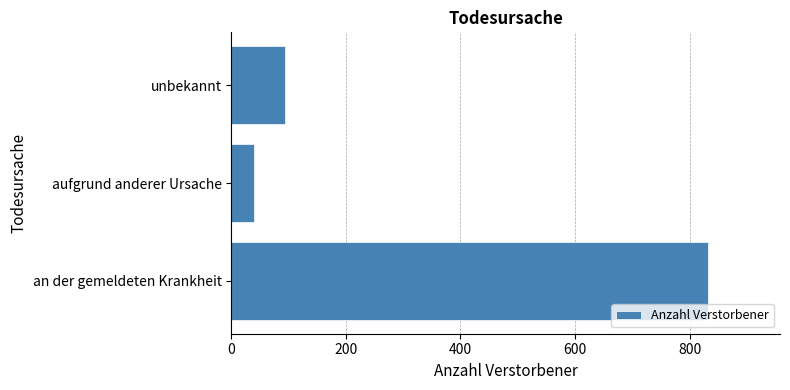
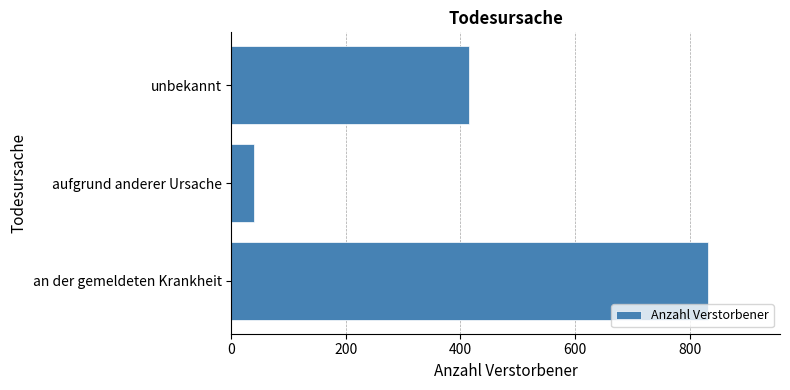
  {
-   "unbekannt": 90,
+   "unbekannt": 420,
    "aufgrund anderer Ursache": 40,
    "an der gemeldeten Krankheit": 830
  }
